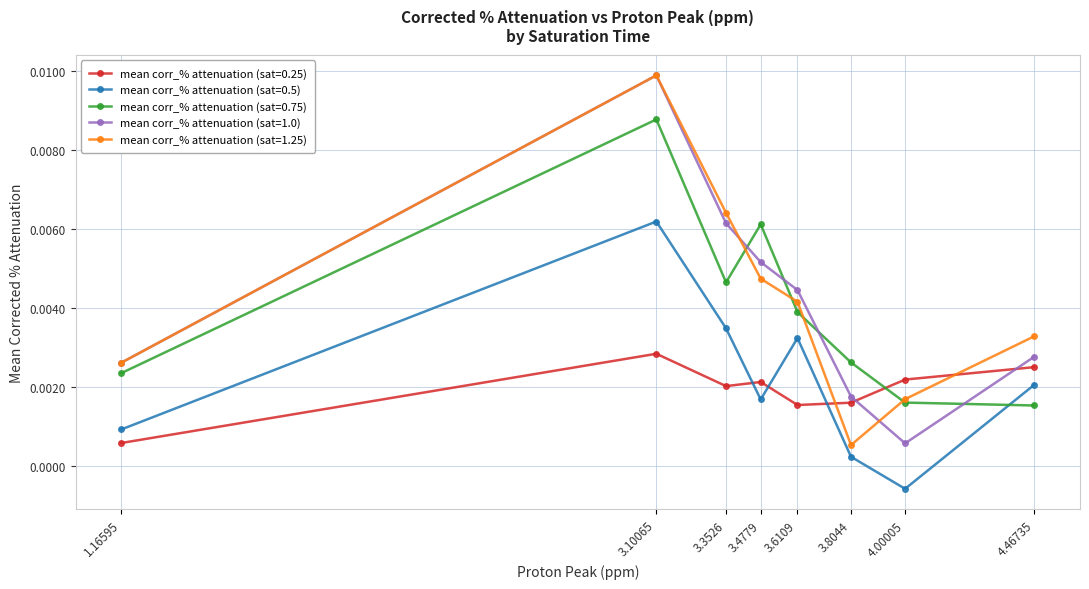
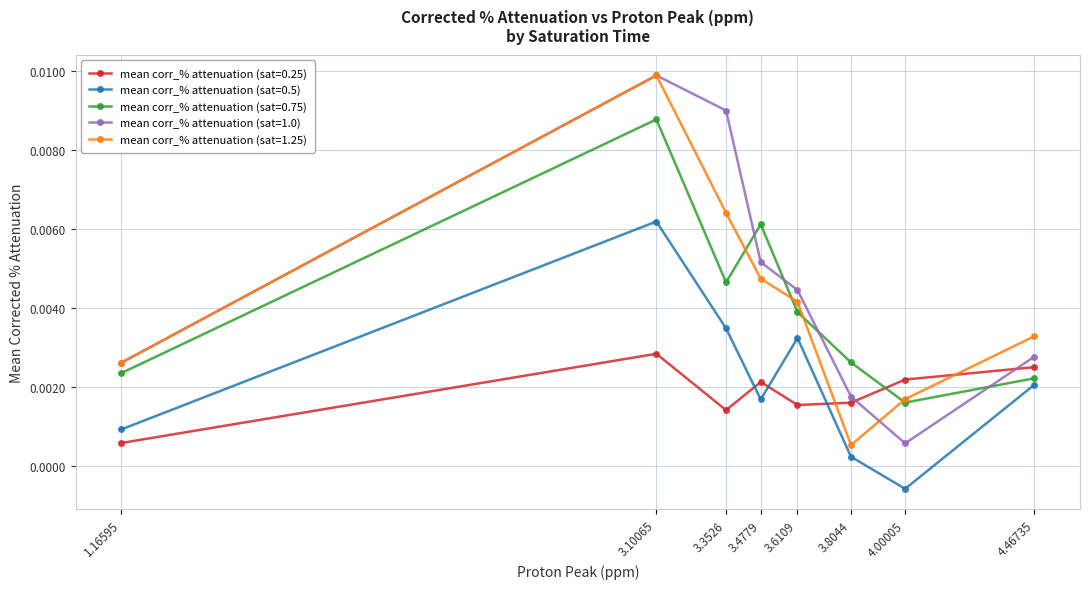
  {
    "mean corr_% attenuation (sat=0.25)": {
      "1.16595": 0.0006,
      "3.10065": 0.0028,
-     "3.3526": 0.0020,
+     "3.3526": 0.0014,
      "3.4779": 0.0021,
      "3.6109": 0.0016,
      "3.8044": 0.0016,
      "4.00005": 0.0022,
      "4.46735": 0.0025
    },
    "mean corr_% attenuation (sat=0.5)": {
      "1.16595": 0.0009,
      "3.10065": 0.0062,
      "3.3526": 0.0035,
      "3.4779": 0.0017,
      "3.6109": 0.0032,
      "3.8044": 0.0002,
      "4.00005": -0.0006,
      "4.46735": 0.0021
    },
    "mean corr_% attenuation (sat=0.75)": {
      "1.16595": 0.0024,
      "3.10065": 0.0088,
      "3.3526": 0.0047,
      "3.4779": 0.0061,
      "3.6109": 0.0039,
      "3.8044": 0.0026,
      "4.00005": 0.0016,
-     "4.46735": 0.0015
+     "4.46735": 0.0022
    },
    "mean corr_% attenuation (sat=1.0)": {
-     "3.3526": 0.0061,
+     "3.3526": 0.0090,
      "3.4779": 0.0052,
      "3.6109": 0.0045,
      "3.8044": 0.0018,
      "4.00005": 0.0006,
      "4.46735": 0.0028
    },
    "mean corr_% attenuation (sat=1.25)": {
      "3.3526": 0.0064,
      "3.4779": 0.0047,
      "3.6109": 0.0042,
      "3.8044": 0.0005,
      "4.00005": 0.0017,
      "4.46735": 0.0033
    }
  }
